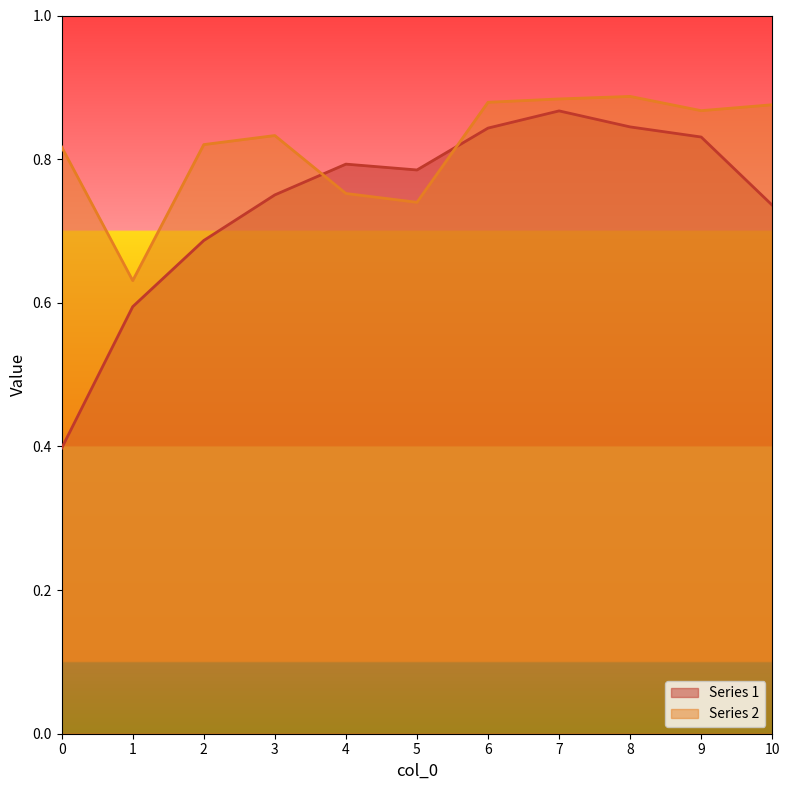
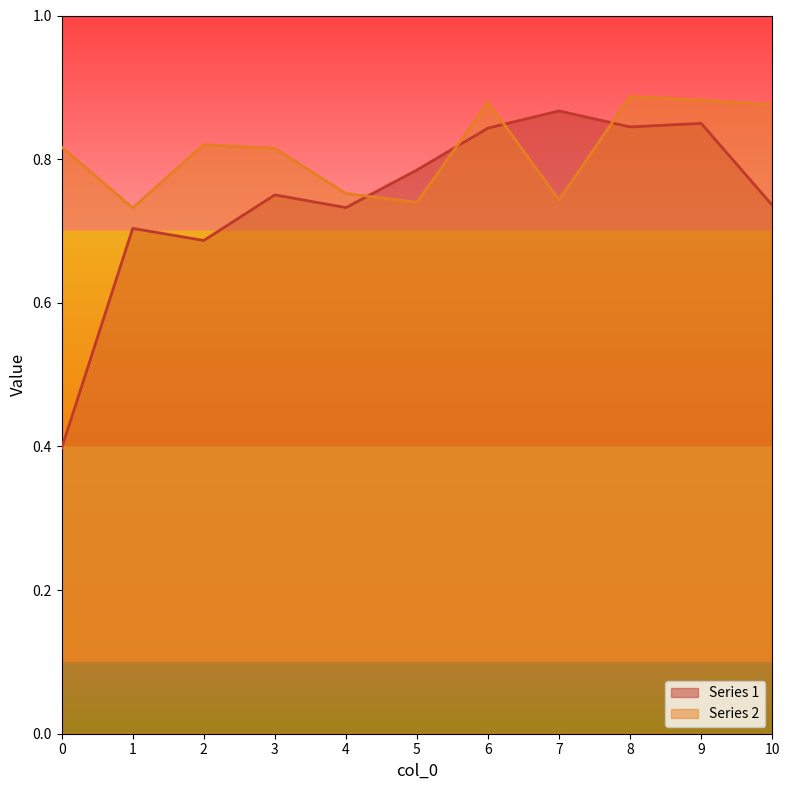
  {
    "Series 1": {
      "0": 0.40,
-     "1": 0.59,
+     "1": 0.70,
      "2": 0.69,
      "3": 0.75,
-     "4": 0.79,
+     "4": 0.73,
      "5": 0.78,
      "6": 0.84,
      "7": 0.87,
      "8": 0.84,
-     "9": 0.83,
+     "9": 0.85,
      "10": 0.74
    },
    "Series 2": {
      "0": 0.82,
-     "1": 0.63,
+     "1": 0.73,
      "2": 0.82,
-     "3": 0.83,
+     "3": 0.81,
      "4": 0.75,
      "5": 0.74,
      "6": 0.88,
-     "7": 0.88,
+     "7": 0.74,
      "8": 0.89,
-     "9": 0.87,
+     "9": 0.88,
      "10": 0.88
    }
  }
